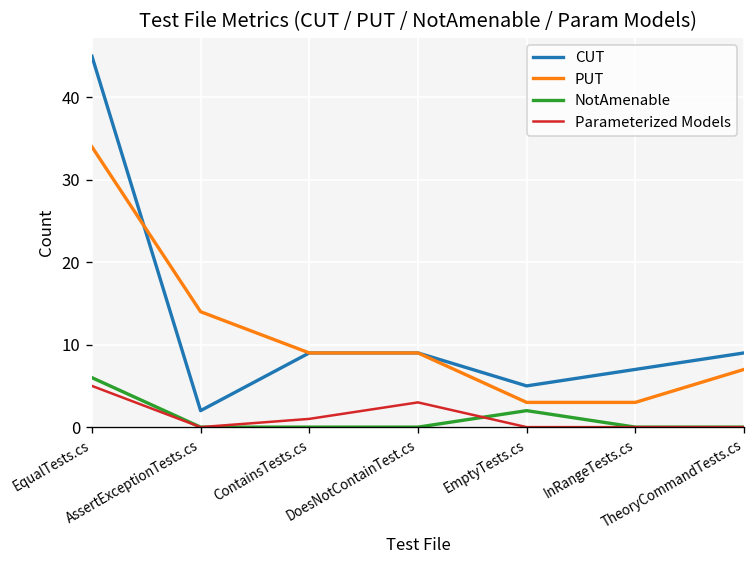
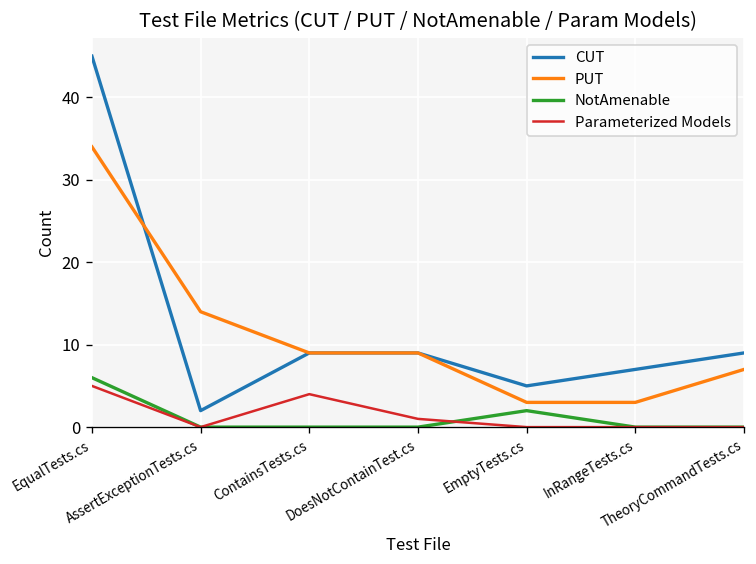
  {
    "CUT": {
      "EqualTests.cs": 45,
      "AssertExceptionTests.cs": 2,
      "EmptyTests.cs": 5,
      "InRangeTests.cs": 7,
      "TheoryCommandTests.cs": 9
    },
    "PUT": {
      "EqualTests.cs": 34,
      "AssertExceptionTests.cs": 14,
      "EmptyTests.cs": 3,
      "InRangeTests.cs": 3,
      "TheoryCommandTests.cs": 7
    },
    "NotAmenable": {
      "EqualTests.cs": 6,
      "ContainsTests.cs": 0,
      "DoesNotContainTest.cs": 0,
      "EmptyTests.cs": 2
    },
    "Parameterized Models": {
      "EqualTests.cs": 5,
-     "ContainsTests.cs": 1,
-     "DoesNotContainTest.cs": 3,
+     "ContainsTests.cs": 4,
+     "DoesNotContainTest.cs": 1,
      "EmptyTests.cs": 0
    }
  }
